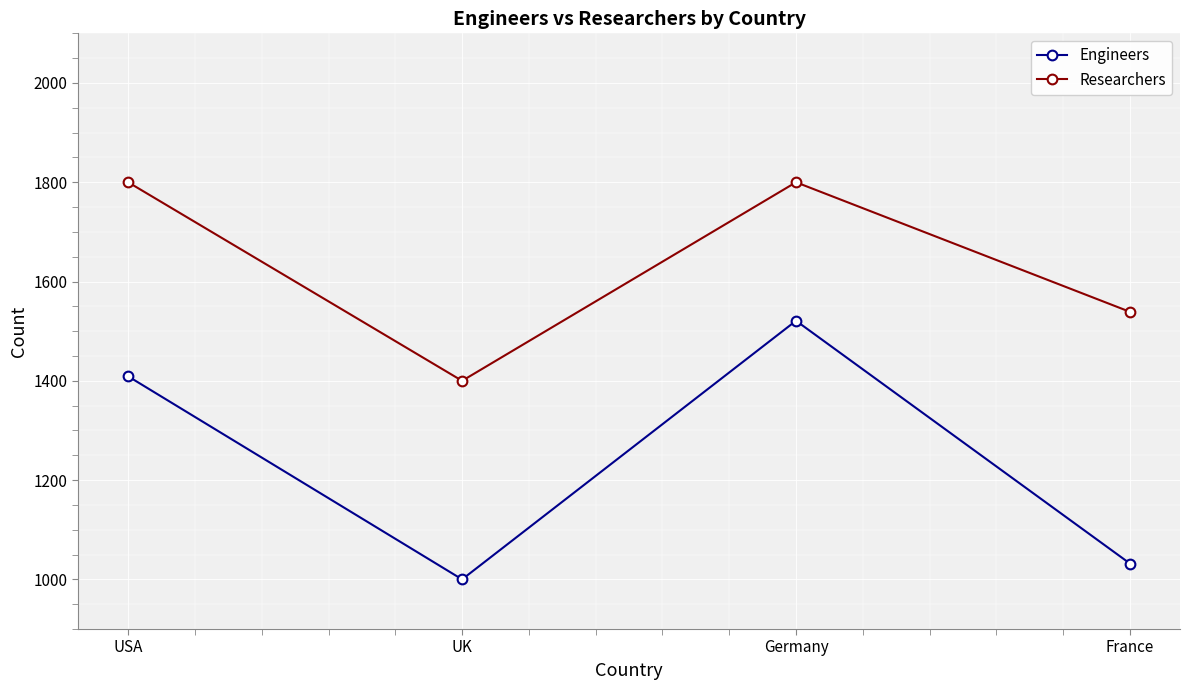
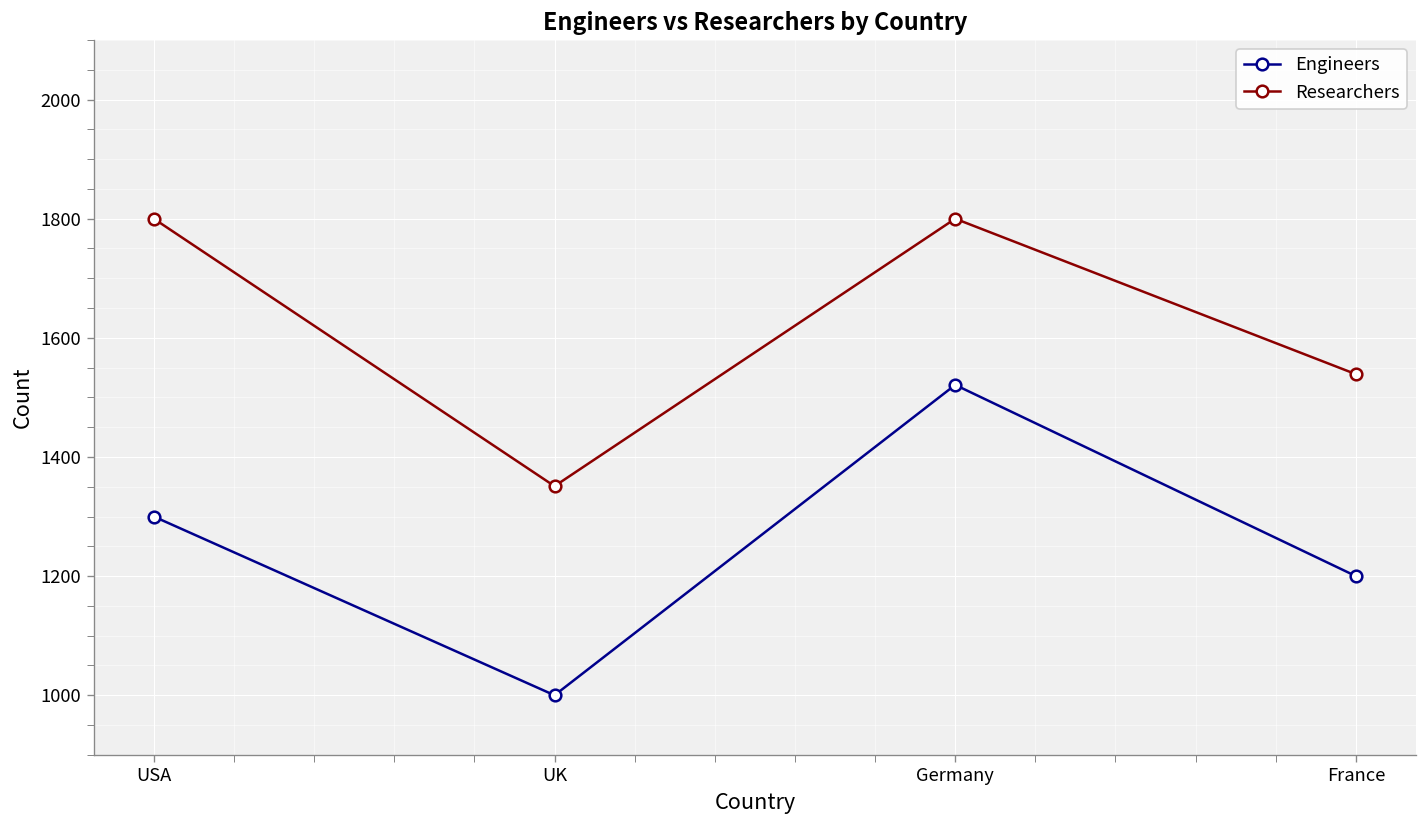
  {
    "Engineers": {
-     "USA": 1410,
+     "USA": 1300,
      "UK": 1000,
      "Germany": 1520,
-     "France": 1030
+     "France": 1200
    },
    "Researchers": {
      "USA": 1800,
-     "UK": 1400,
+     "UK": 1350,
      "Germany": 1800,
      "France": 1540
    }
  }
